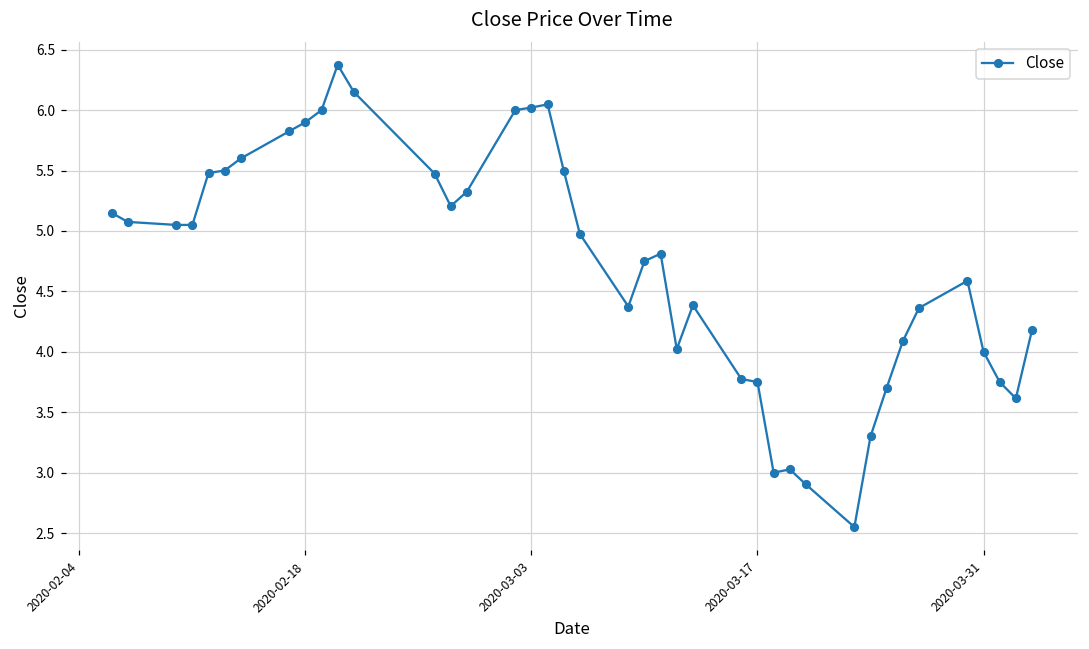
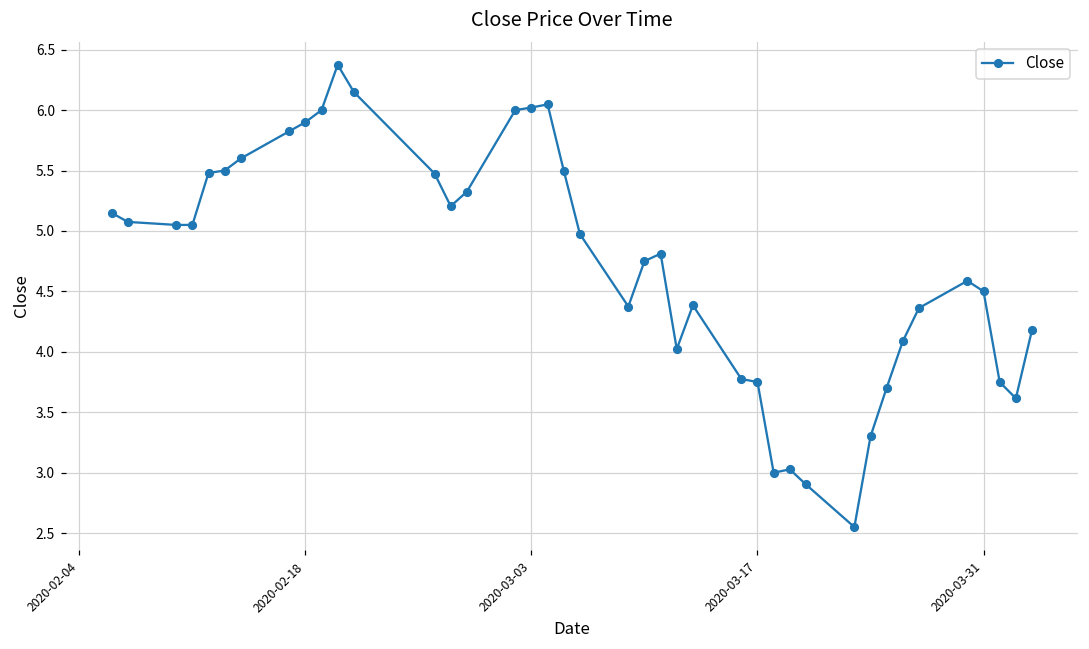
  {
    "2020-02-18": 5.9,
    "2020-03-03": 6.0,
    "2020-03-17": 3.75,
-   "2020-03-31": 4.0
+   "2020-03-31": 4.5
  }
